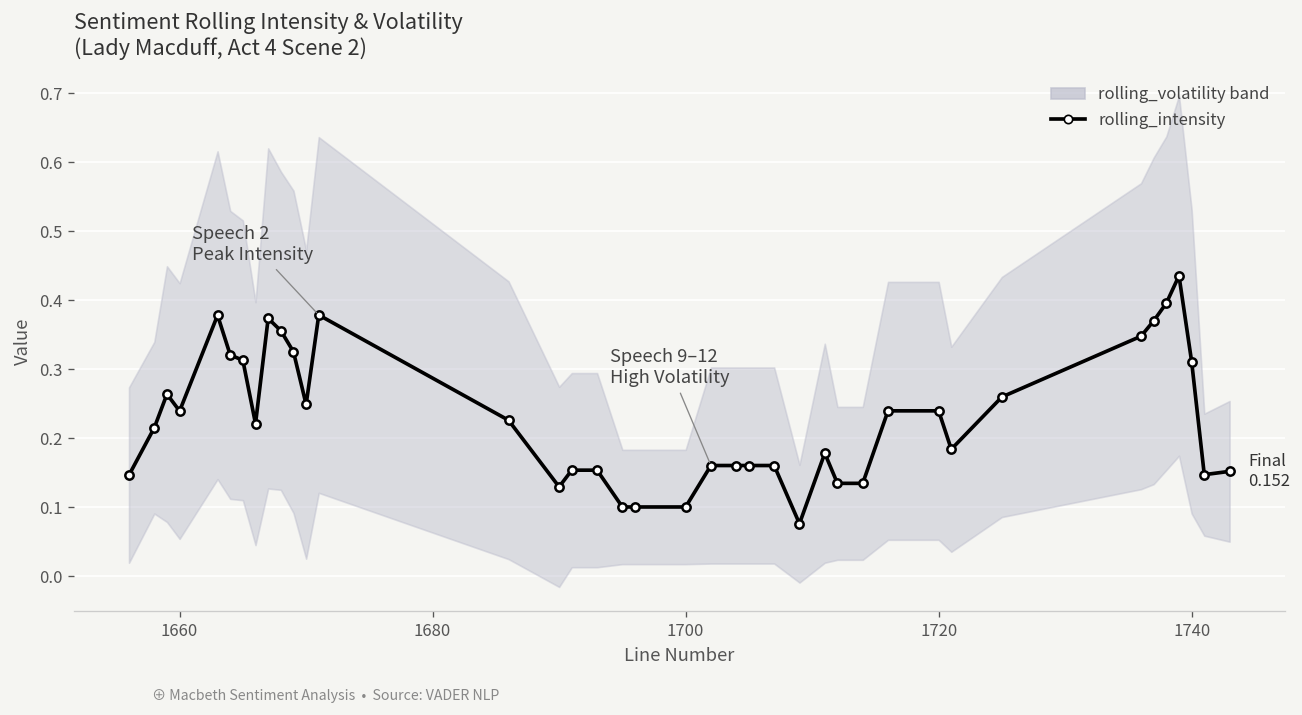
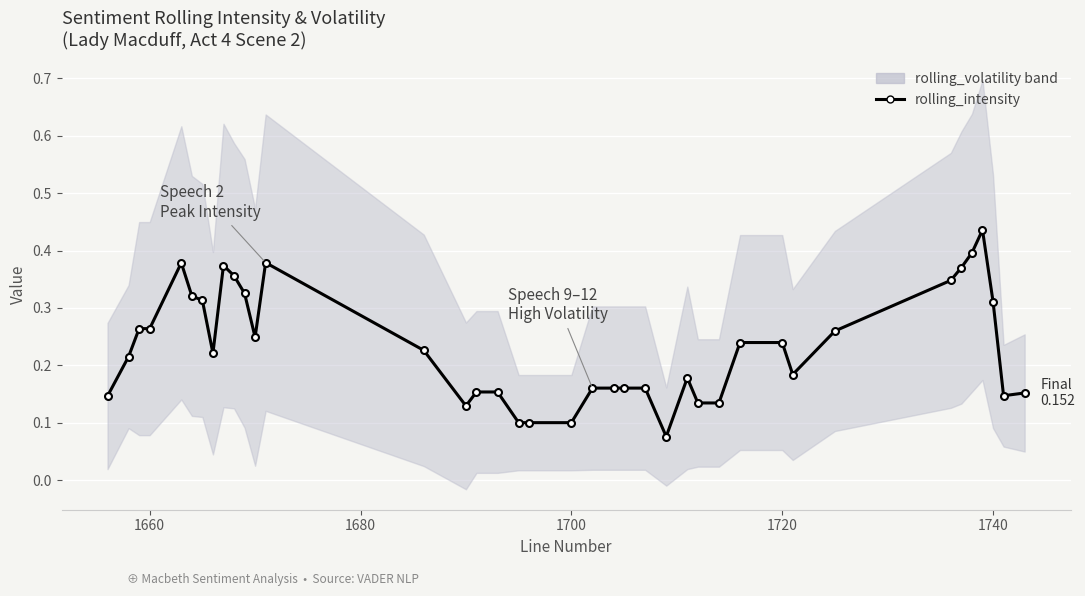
  {
    "rolling_intensity": {
-     "1660": 0.24,
+     "1660": 0.26,
      "1700": 0.10,
      "1720": 0.24,
      "1740": 0.31
    }
  }
